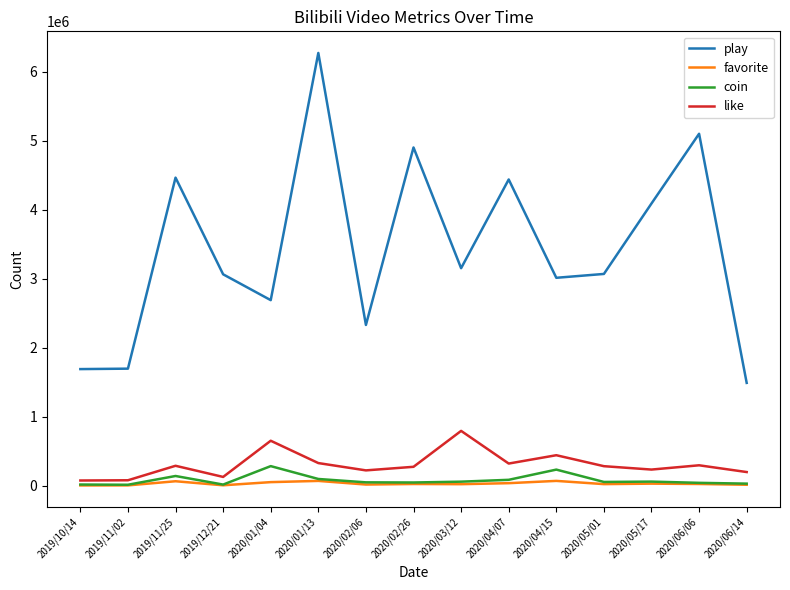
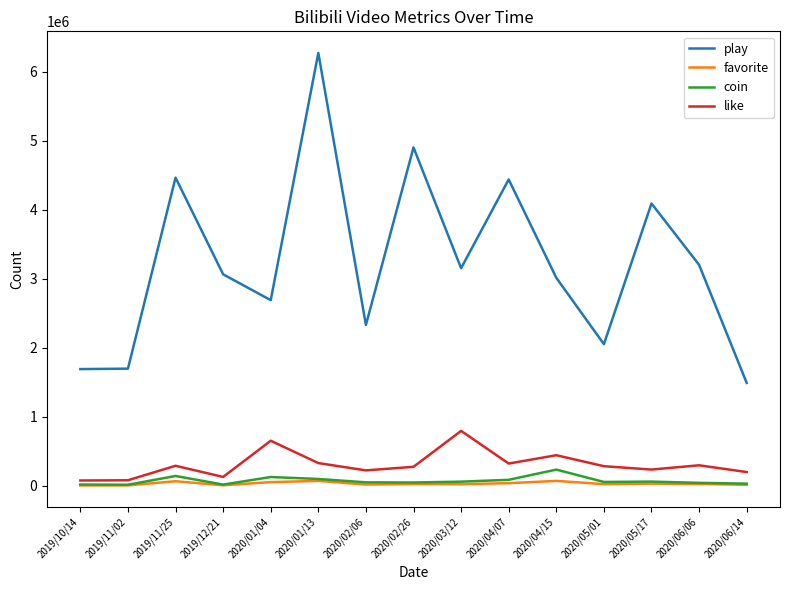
  {
    "play": {
      "2019/10/14": 1700000,
      "2019/11/02": 1700000,
      "2019/11/25": 4500000,
      "2019/12/21": 3100000,
      "2020/01/04": 2700000,
      "2020/01/13": 6300000,
      "2020/02/06": 2300000,
      "2020/02/26": 4900000,
      "2020/03/12": 3200000,
      "2020/04/07": 4400000,
      "2020/04/15": 3000000,
-     "2020/05/01": 3100000,
+     "2020/05/01": 2100000,
      "2020/05/17": 4100000,
-     "2020/06/06": 5100000,
+     "2020/06/06": 3200000,
      "2020/06/14": 1500000
    },
    "favorite": {
      "2019/11/25": 100000,
      "2020/01/04": 100000,
      "2020/04/07": 0,
      "2020/04/15": 100000
    },
    "coin": {
      "2019/11/25": 100000,
-     "2020/01/04": 300000,
+     "2020/01/04": 100000,
      "2020/04/07": 100000,
      "2020/04/15": 200000
    },
    "like": {
      "2019/10/14": 100000,
      "2019/11/02": 100000,
      "2019/11/25": 300000,
      "2019/12/21": 100000,
      "2020/01/04": 700000,
      "2020/01/13": 300000,
      "2020/02/06": 200000,
      "2020/02/26": 300000,
      "2020/03/12": 800000,
      "2020/04/07": 300000,
      "2020/04/15": 400000,
      "2020/05/01": 300000,
      "2020/05/17": 200000,
      "2020/06/06": 300000,
      "2020/06/14": 200000
    }
  }
